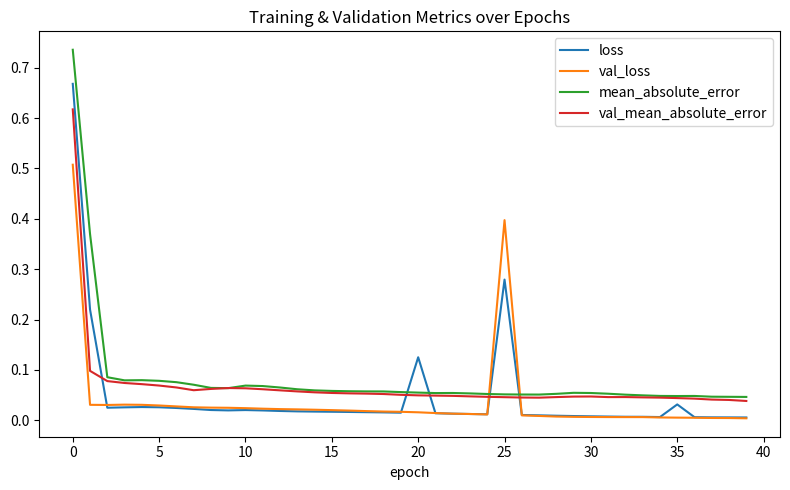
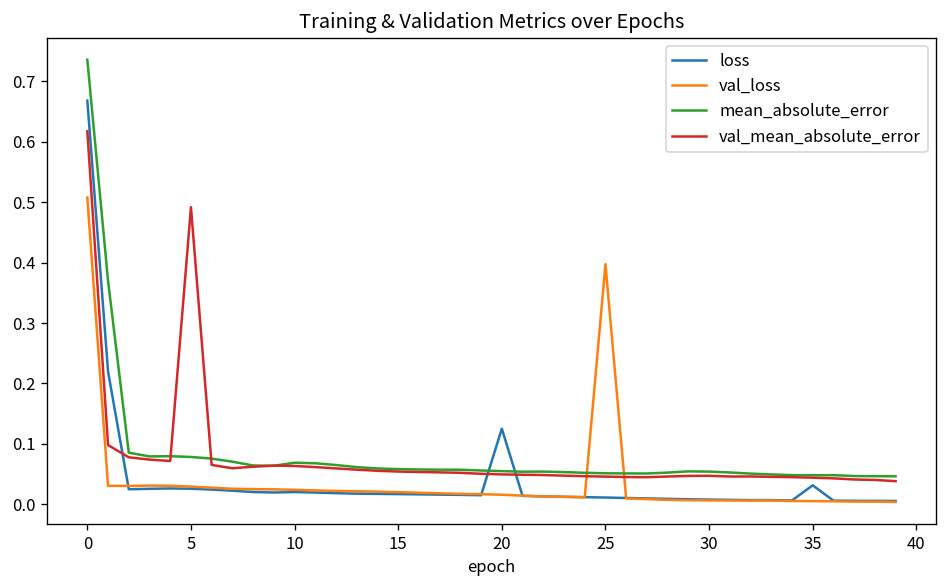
  {
    "loss": {
      "0": 0.67,
      "20": 0.13,
-     "25": 0.28,
+     "25": 0.01,
      "35": 0.03
    },
    "val_loss": {
      "0": 0.51,
      "20": 0.02,
      "25": 0.40,
      "35": 0.01
    },
    "mean_absolute_error": {
      "0": 0.74,
      "5": 0.08,
      "10": 0.07,
      "20": 0.05,
      "25": 0.05,
      "30": 0.05
    },
    "val_mean_absolute_error": {
      "0": 0.62,
-     "5": 0.07,
+     "5": 0.49,
      "10": 0.06,
      "20": 0.05,
      "25": 0.05,
      "30": 0.05
    }
  }
